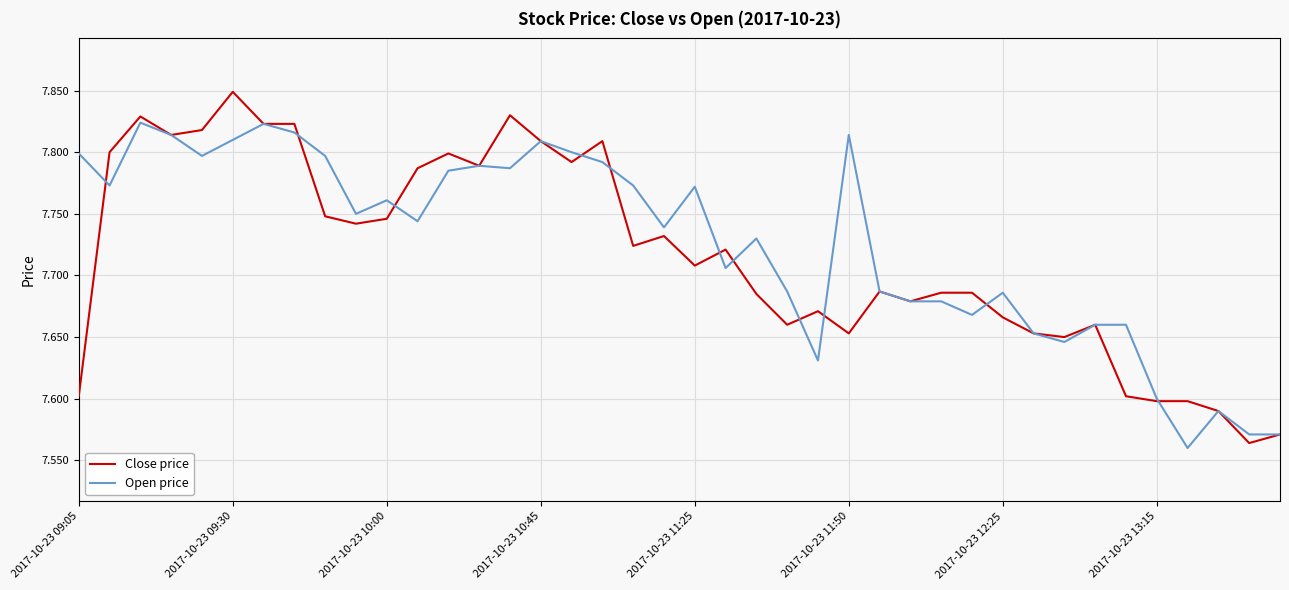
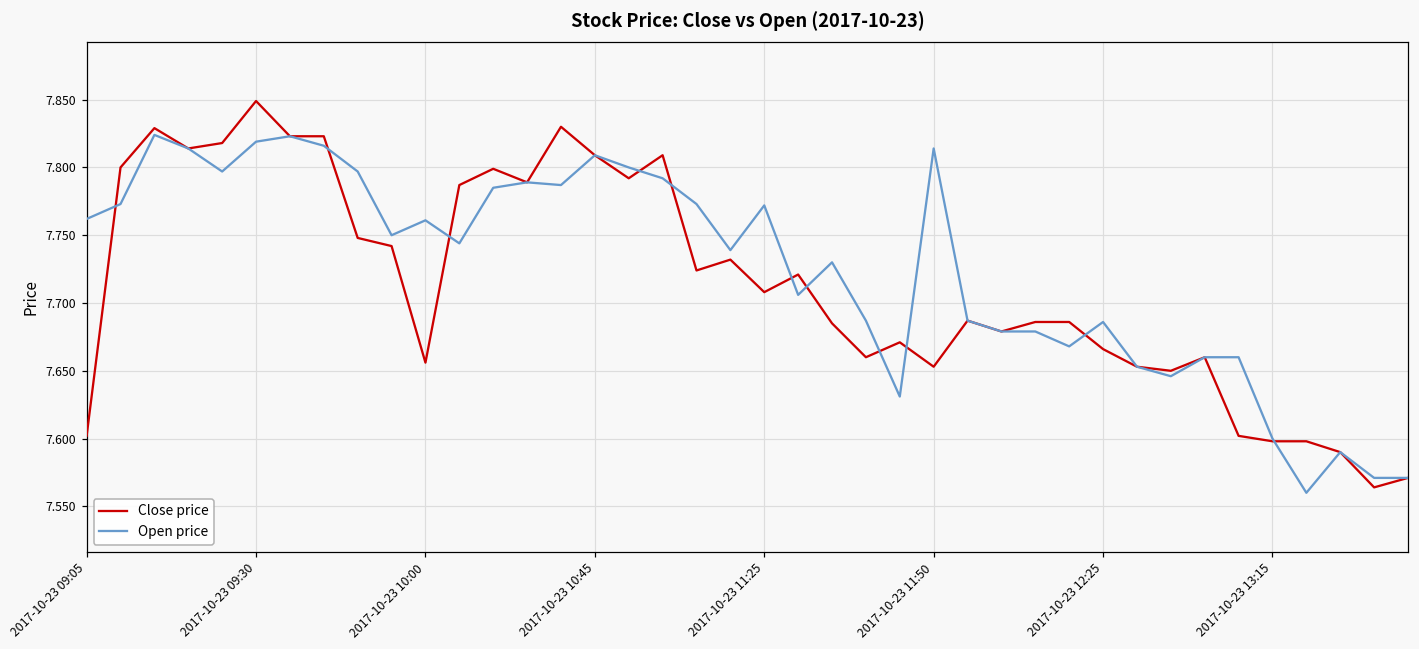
  {
    "Close price": {
      "2017-10-23 09:05": 7.602,
      "2017-10-23 09:30": 7.849,
-     "2017-10-23 10:00": 7.746,
+     "2017-10-23 10:00": 7.656,
      "2017-10-23 11:25": 7.708,
      "2017-10-23 11:50": 7.653,
      "2017-10-23 12:25": 7.666
    },
    "Open price": {
-     "2017-10-23 09:05": 7.799,
-     "2017-10-23 09:30": 7.810,
+     "2017-10-23 09:05": 7.762,
+     "2017-10-23 09:30": 7.819,
      "2017-10-23 10:00": 7.761,
      "2017-10-23 11:25": 7.772,
      "2017-10-23 11:50": 7.814,
      "2017-10-23 12:25": 7.686
    }
  }
